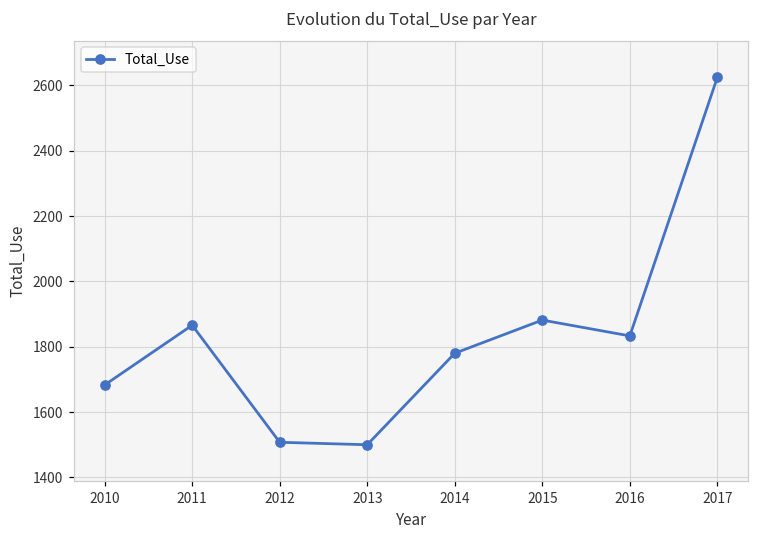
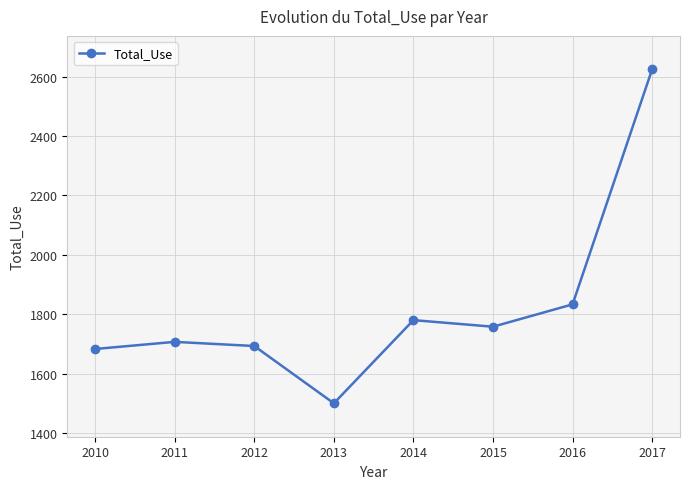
  {
    "2010": 1680,
-   "2011": 1870,
-   "2012": 1510,
+   "2011": 1710,
+   "2012": 1690,
    "2013": 1500,
    "2014": 1780,
-   "2015": 1880,
+   "2015": 1760,
    "2016": 1830,
    "2017": 2630
  }
